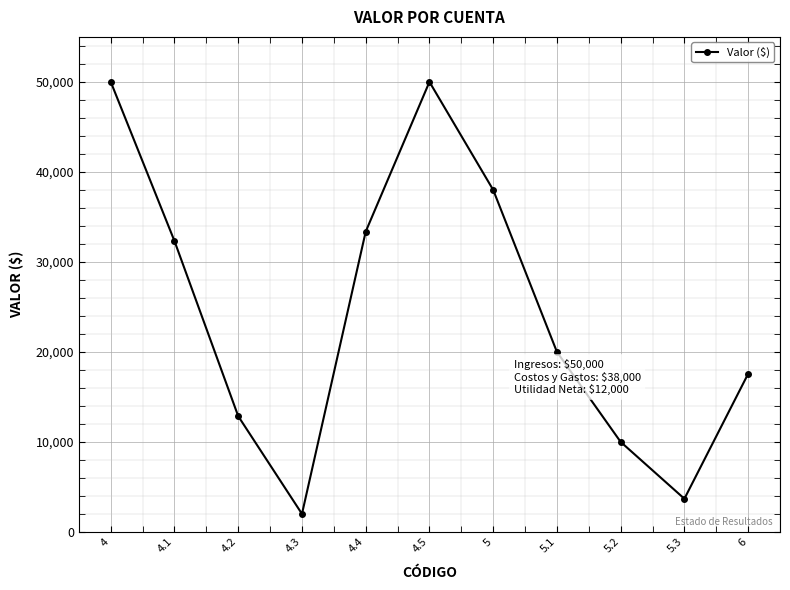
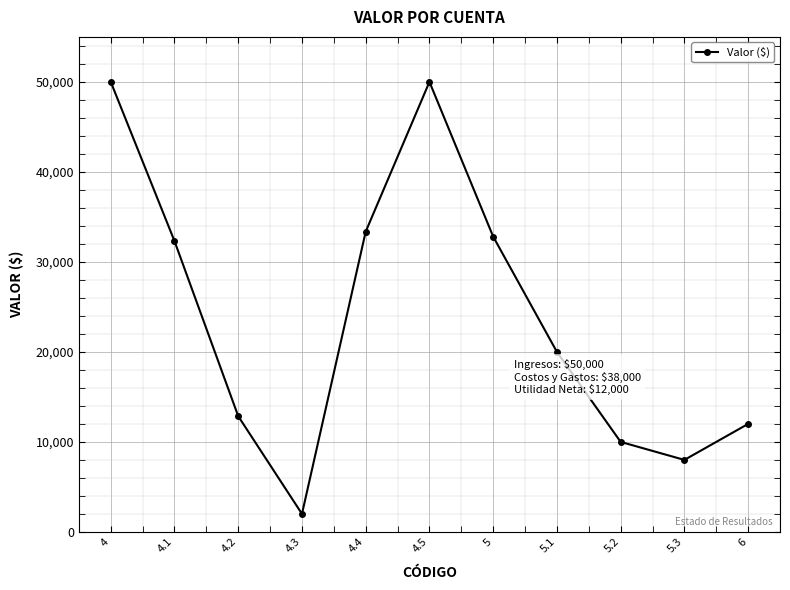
  {
    "4": "50,000",
    "4.1": "32,000",
    "4.2": "13,000",
    "4.3": "2,000",
    "4.4": "33,000",
    "4.5": "50,000",
-   "5": "38,000",
+   "5": "33,000",
    "5.1": "20,000",
    "5.2": "10,000",
-   "5.3": "4,000",
-   "6": "18,000"
+   "5.3": "8,000",
+   "6": "12,000"
  }
